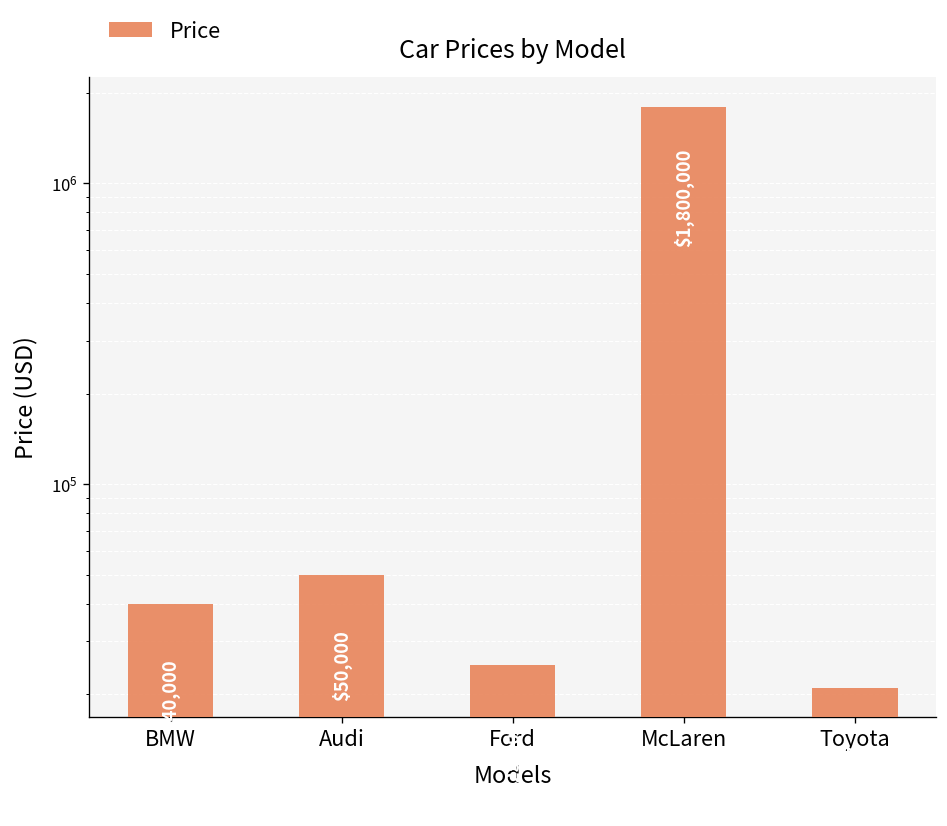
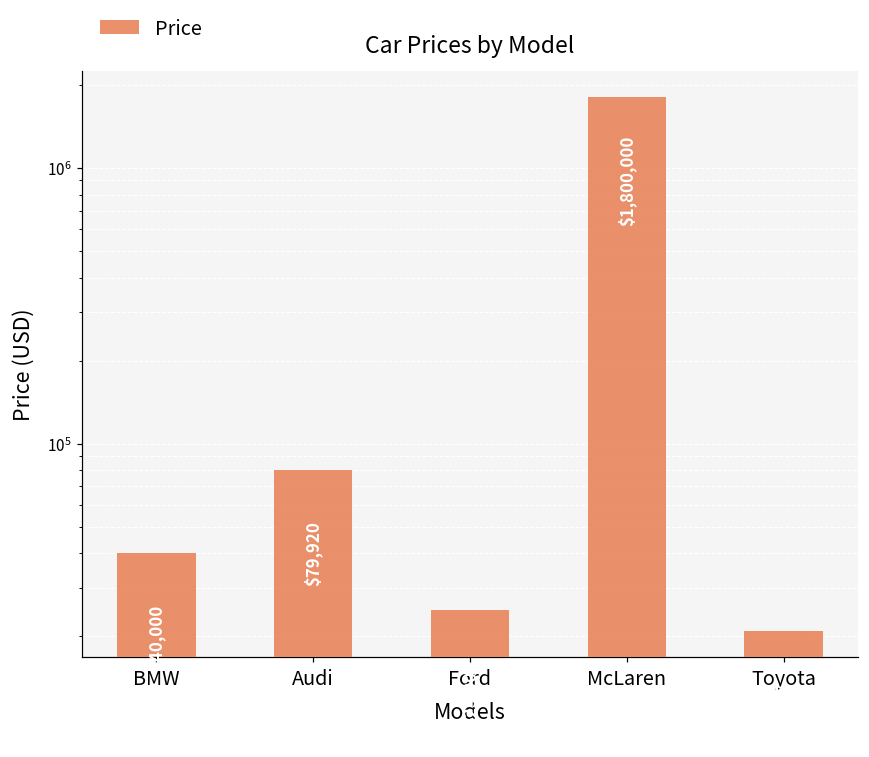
  {
    "BMW": "$40,000",
-   "Audi": "$50,000",
+   "Audi": "$79,920",
    "McLaren": "$1,800,000"
  }
